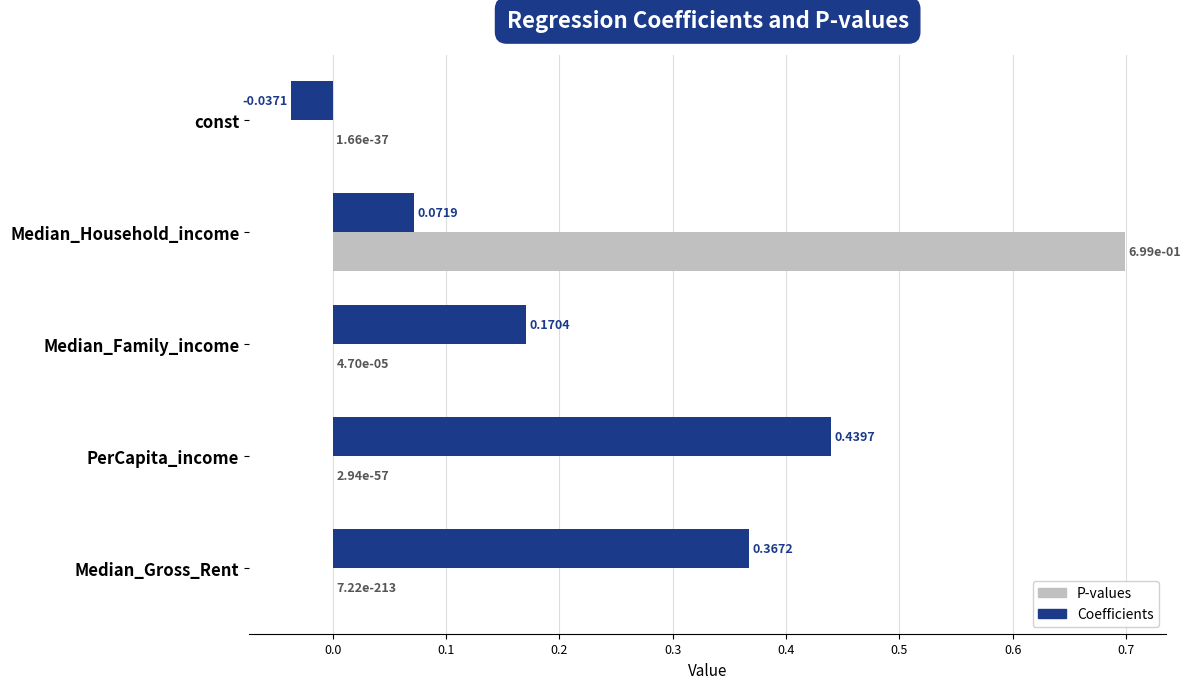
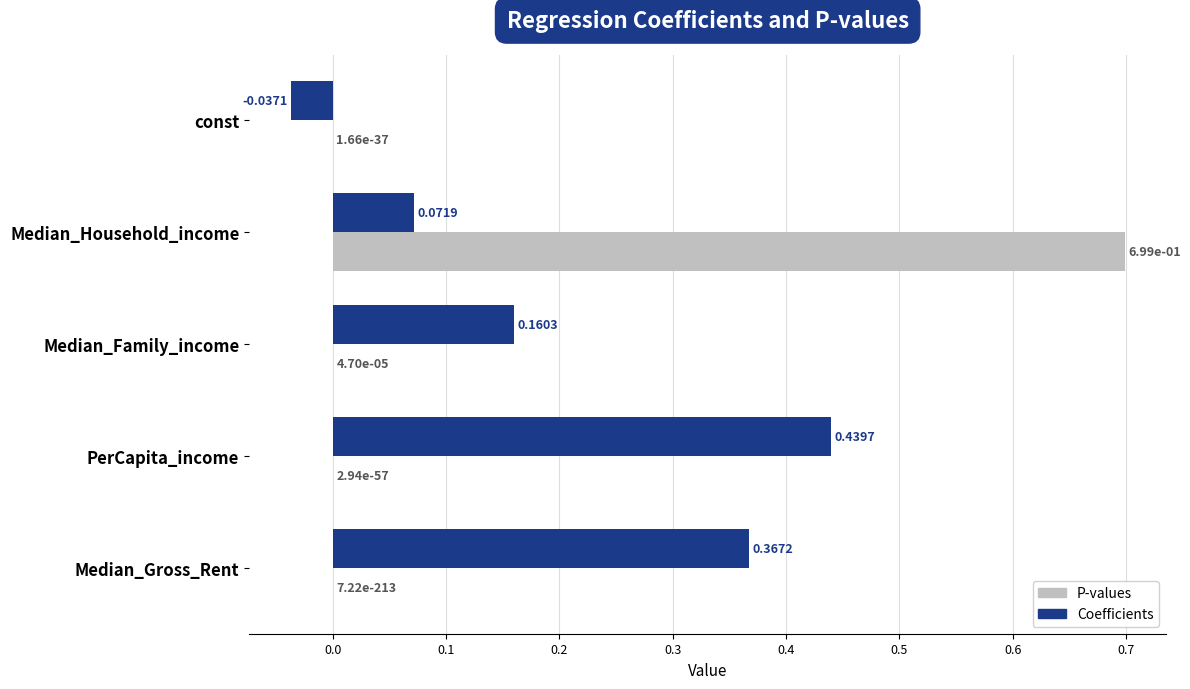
  {
    "P-values": {
      "const": "1.66e-37",
      "Median_Household_income": "6.99e-01",
      "Median_Family_income": "4.70e-05",
      "PerCapita_income": "2.94e-57",
      "Median_Gross_Rent": "7.22e-213"
    },
    "Coefficients": {
      "const": "-0.0371",
      "Median_Household_income": "0.0719",
-     "Median_Family_income": "0.1704",
+     "Median_Family_income": "0.1603",
      "PerCapita_income": "0.4397",
      "Median_Gross_Rent": "0.3672"
    }
  }
